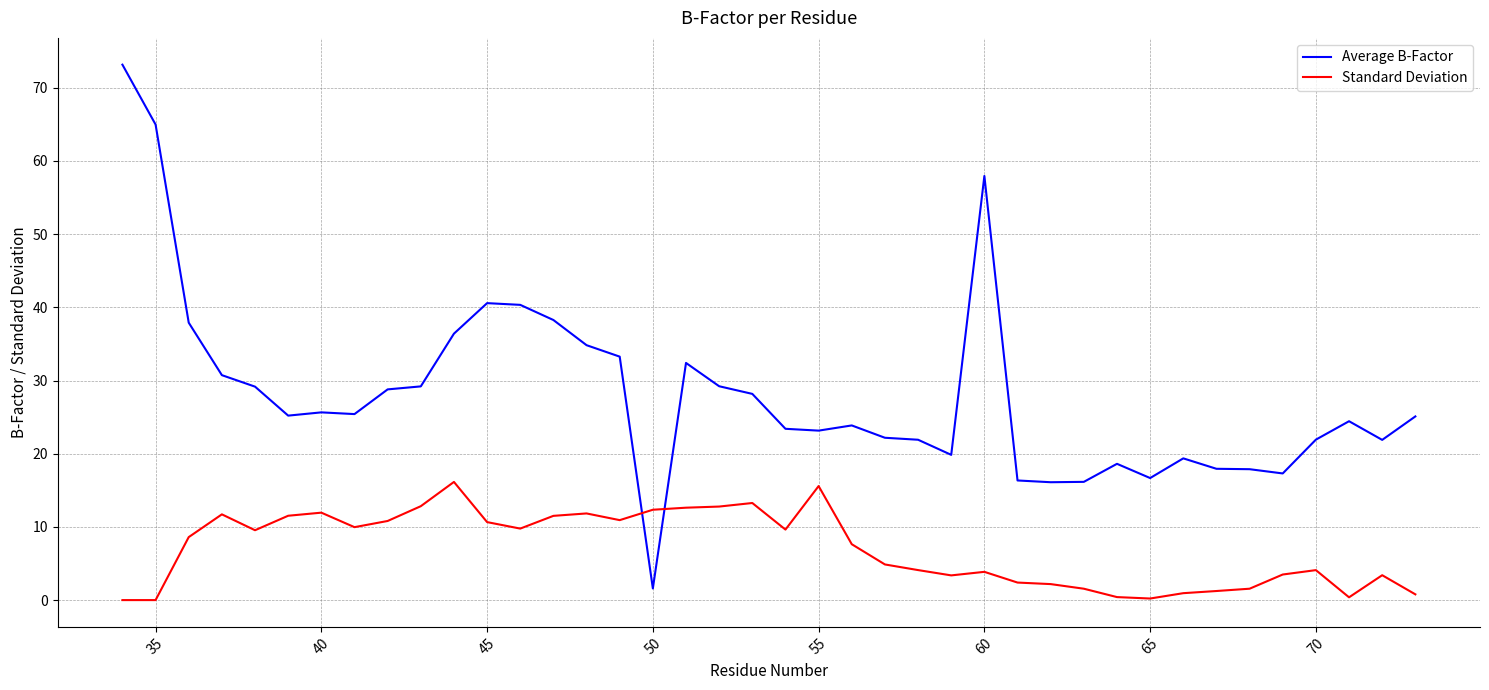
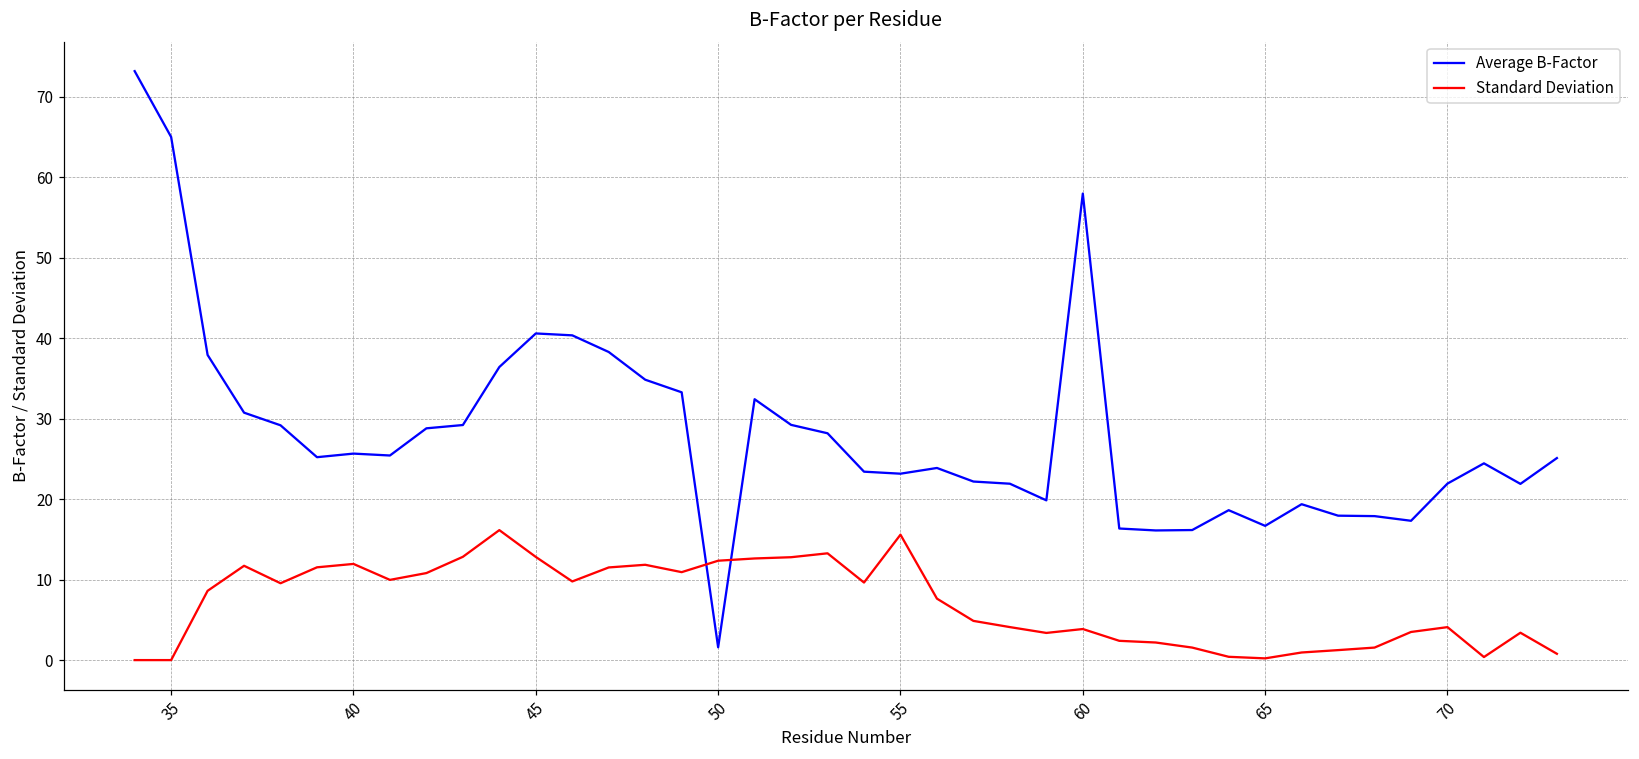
  {
    "Average B-Factor": {
      "35": 65,
      "40": 26,
      "45": 41,
      "50": 2,
      "55": 23,
      "60": 58,
      "65": 17,
      "70": 22
    },
    "Standard Deviation": {
      "35": 0,
      "40": 12,
-     "45": 11,
+     "45": 13,
      "50": 12,
      "55": 16,
      "60": 4,
      "65": 0,
      "70": 4
    }
  }
